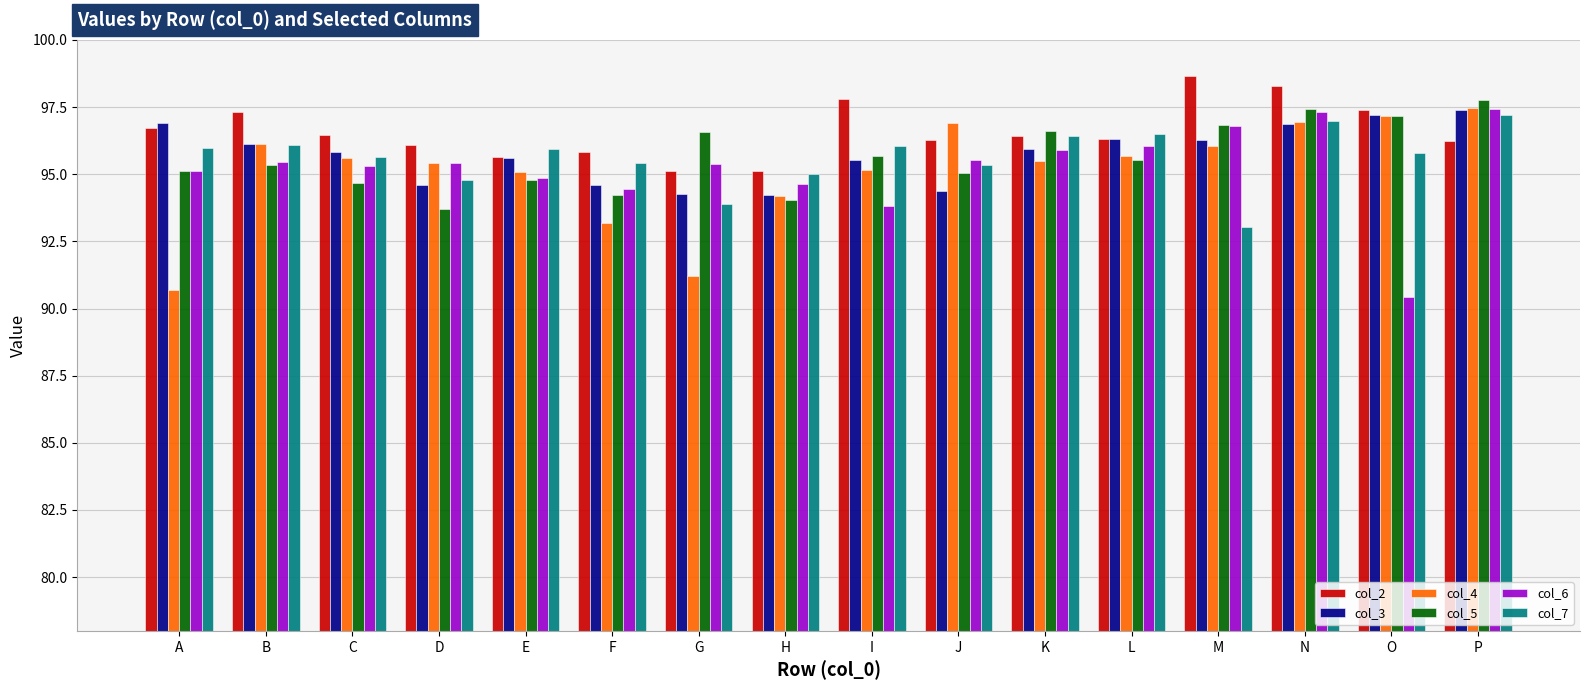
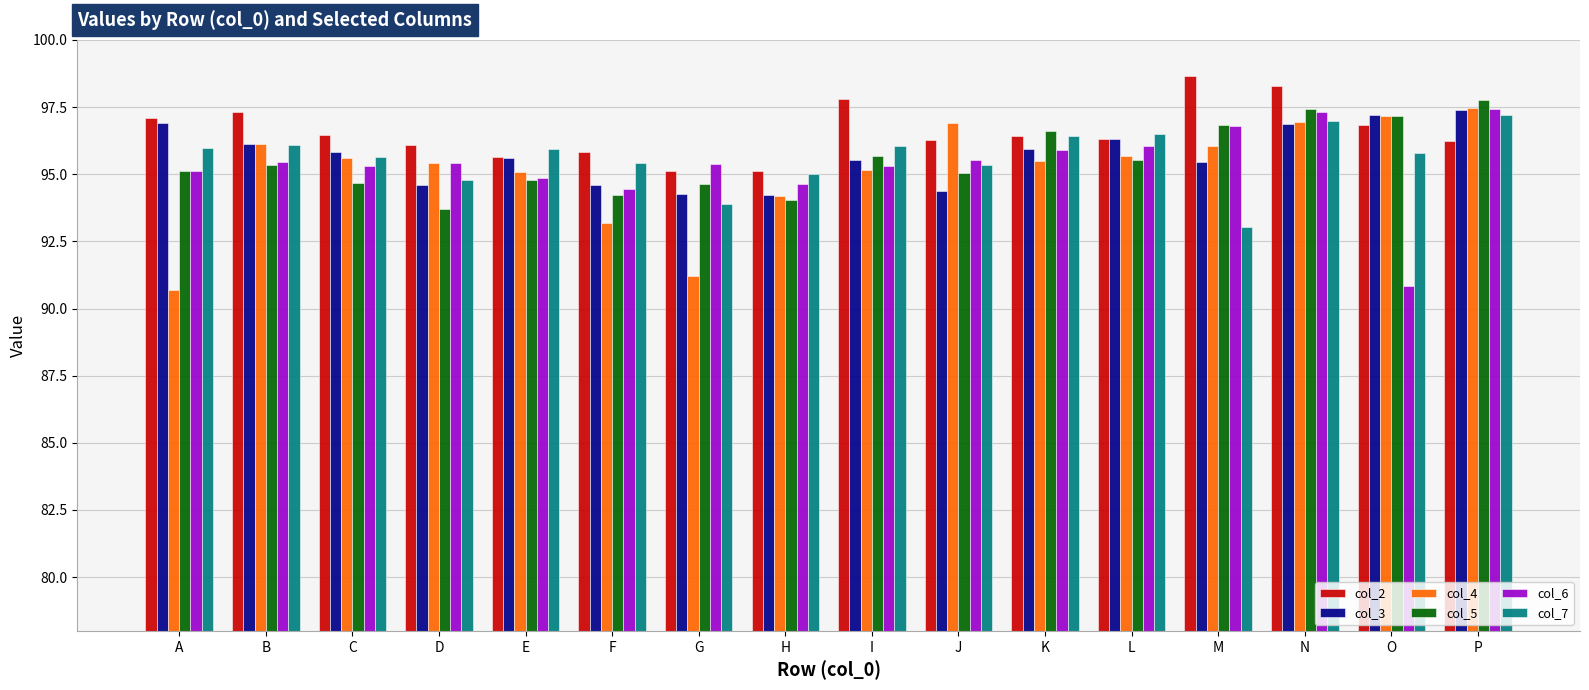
  {
    "col_2": {
-     "A": 96.7,
+     "A": 97.1,
      "B": 97.3,
      "C": 96.4,
      "D": 96.1,
      "E": 95.6,
      "F": 95.8,
      "G": 95.1,
      "H": 95.1,
      "I": 97.8,
      "J": 96.3,
      "K": 96.4,
      "L": 96.3,
      "M": 98.7,
      "N": 98.3,
-     "O": 97.4,
+     "O": 96.8,
      "P": 96.2
    },
    "col_3": {
      "A": 96.9,
      "B": 96.1,
      "C": 95.8,
      "D": 94.6,
      "E": 95.6,
      "F": 94.6,
      "G": 94.3,
      "H": 94.2,
      "I": 95.5,
      "J": 94.4,
      "K": 95.9,
      "L": 96.3,
-     "M": 96.3,
+     "M": 95.5,
      "N": 96.9,
      "O": 97.2,
      "P": 97.4
    },
    "col_4": {
      "A": 90.7,
      "B": 96.1,
      "C": 95.6,
      "D": 95.4,
      "E": 95.1,
      "F": 93.2,
      "G": 91.2,
      "H": 94.2,
      "I": 95.2,
      "J": 96.9,
      "K": 95.5,
      "L": 95.7,
      "M": 96.0,
      "N": 96.9,
      "O": 97.2,
      "P": 97.5
    },
    "col_5": {
      "A": 95.1,
      "B": 95.3,
      "C": 94.7,
      "D": 93.7,
      "E": 94.8,
      "F": 94.2,
-     "G": 96.6,
+     "G": 94.6,
      "H": 94.1,
      "I": 95.7,
      "J": 95.1,
      "K": 96.6,
      "L": 95.5,
      "M": 96.8,
      "N": 97.4,
      "O": 97.2,
      "P": 97.8
    },
    "col_6": {
      "A": 95.1,
      "B": 95.4,
      "C": 95.3,
      "D": 95.4,
      "E": 94.8,
      "F": 94.5,
      "G": 95.4,
      "H": 94.6,
-     "I": 93.8,
+     "I": 95.3,
      "J": 95.5,
      "K": 95.9,
      "L": 96.1,
      "M": 96.8,
      "N": 97.3,
-     "O": 90.4,
+     "O": 90.9,
      "P": 97.4
    },
    "col_7": {
      "A": 96.0,
      "B": 96.1,
      "C": 95.7,
      "D": 94.8,
      "E": 96.0,
      "F": 95.4,
      "G": 93.9,
      "H": 95.0,
      "I": 96.0,
      "J": 95.4,
      "K": 96.4,
      "L": 96.5,
      "M": 93.0,
      "N": 97.0,
      "O": 95.8,
      "P": 97.2
    }
  }
